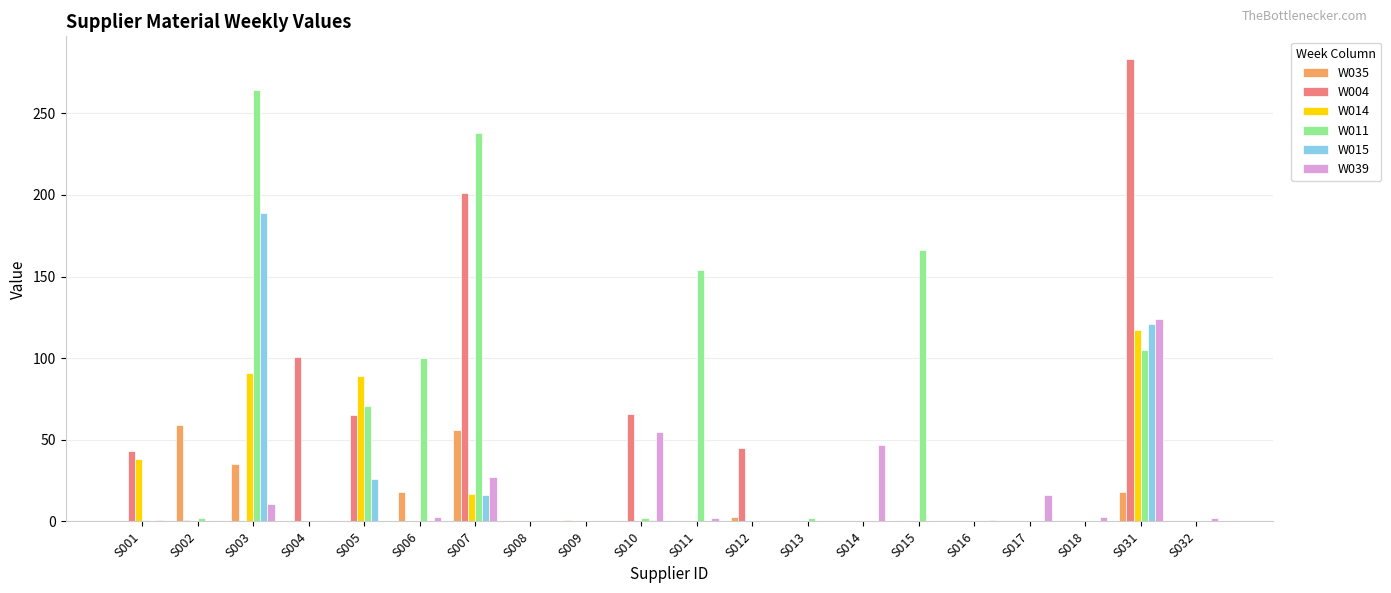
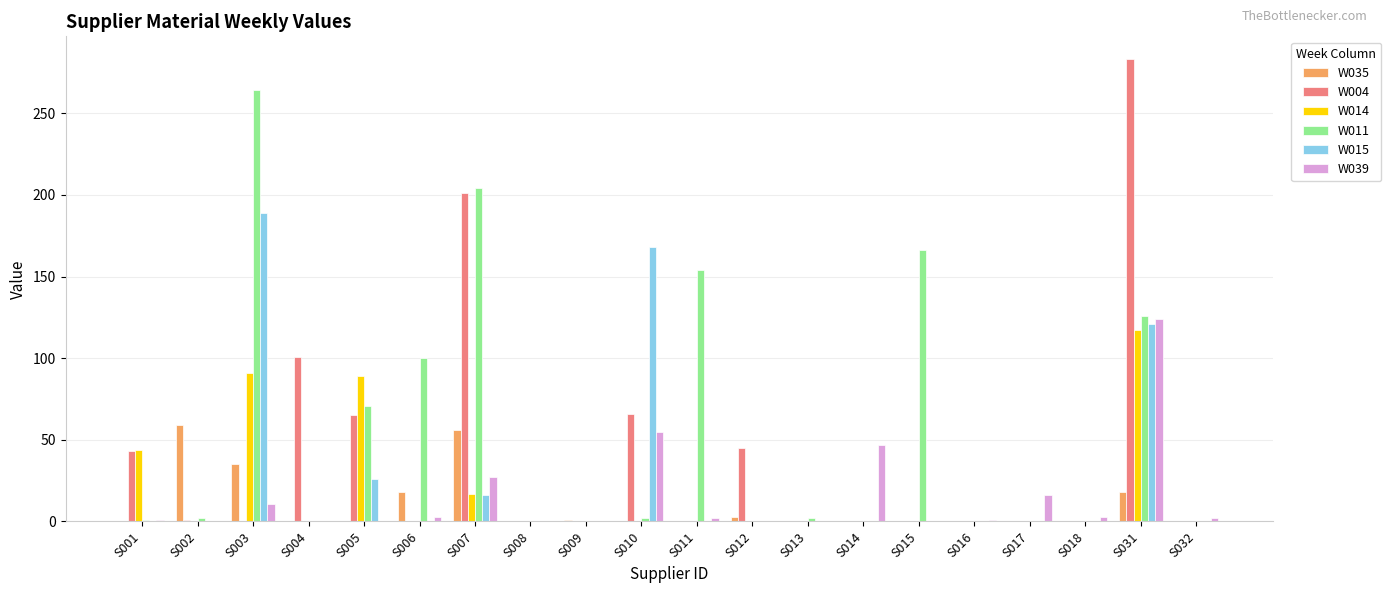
  {
    "W014": {
-     "S001": 38,
+     "S001": 44,
      "S002": 0,
      "S003": 91,
      "S004": 0,
      "S005": 89,
      "S006": 0,
      "S007": 17,
      "S008": 0,
      "S009": 0,
      "S010": 0,
      "S011": 0,
      "S012": 0,
      "S013": 0,
      "S014": 0,
      "S015": 0,
      "S016": 0,
      "S017": 0,
      "S018": 0,
      "S031": 117,
      "S032": 0
    },
    "W011": {
      "S002": 2,
      "S003": 264,
      "S004": 0,
      "S005": 71,
      "S006": 100,
-     "S007": 238,
+     "S007": 204,
      "S008": 0,
      "S009": 0,
      "S010": 2,
      "S011": 154,
      "S012": 0,
      "S013": 2,
      "S014": 0,
      "S015": 166,
      "S016": 0,
      "S017": 0,
      "S018": 0,
-     "S031": 105,
+     "S031": 126,
      "S032": 0
    },
    "W015": {
      "S001": 0,
      "S002": 0,
      "S003": 189,
      "S004": 0,
      "S005": 26,
      "S006": 0,
      "S007": 16,
      "S008": 0,
      "S009": 0,
-     "S010": 1,
+     "S010": 168,
      "S011": 0,
      "S012": 0,
      "S013": 0,
      "S014": 0,
      "S015": 0,
      "S016": 0,
      "S017": 0,
      "S018": 0,
      "S031": 121,
      "S032": 0
    },
    "W039": {
      "S002": 0,
      "S003": 11,
      "S004": 0,
      "S005": 0,
      "S006": 3,
      "S007": 27,
      "S008": 0,
      "S009": 0,
      "S010": 55,
      "S011": 2,
      "S012": 0,
      "S013": 0,
      "S014": 47,
      "S015": 0,
      "S017": 16,
      "S018": 3,
      "S031": 124,
      "S032": 2
    }
  }
